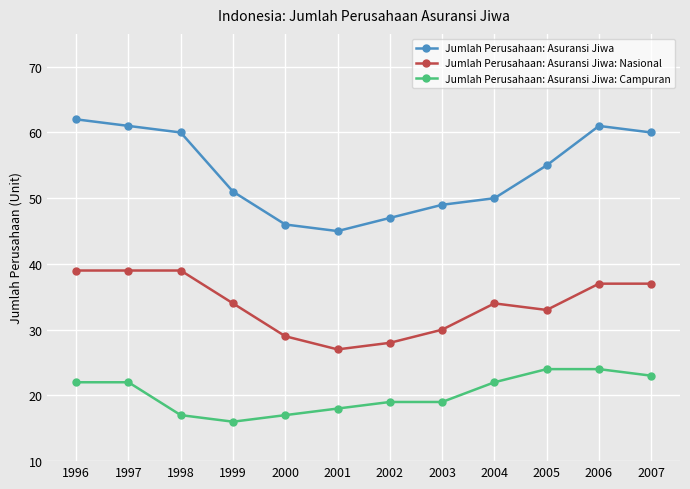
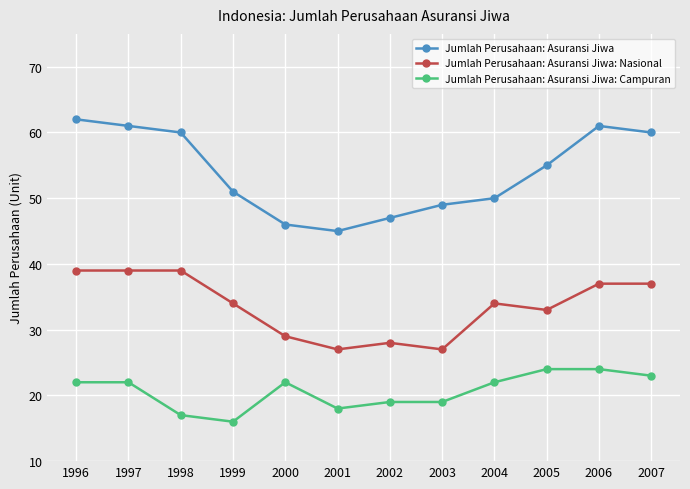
  {
    "Jumlah Perusahaan: Asuransi Jiwa": {
      "1996": 62,
      "1997": 61,
      "1998": 60,
      "1999": 51,
      "2000": 46,
      "2001": 45,
      "2002": 47,
      "2003": 49,
      "2004": 50,
      "2005": 55,
      "2006": 61,
      "2007": 60
    },
    "Jumlah Perusahaan: Asuransi Jiwa: Nasional": {
      "1996": 39,
      "1997": 39,
      "1998": 39,
      "1999": 34,
      "2000": 29,
      "2001": 27,
      "2002": 28,
-     "2003": 30,
+     "2003": 27,
      "2004": 34,
      "2005": 33,
      "2006": 37,
      "2007": 37
    },
    "Jumlah Perusahaan: Asuransi Jiwa: Campuran": {
      "1996": 22,
      "1997": 22,
      "1998": 17,
      "1999": 16,
-     "2000": 17,
+     "2000": 22,
      "2001": 18,
      "2002": 19,
      "2003": 19,
      "2004": 22,
      "2005": 24,
      "2006": 24,
      "2007": 23
    }
  }
